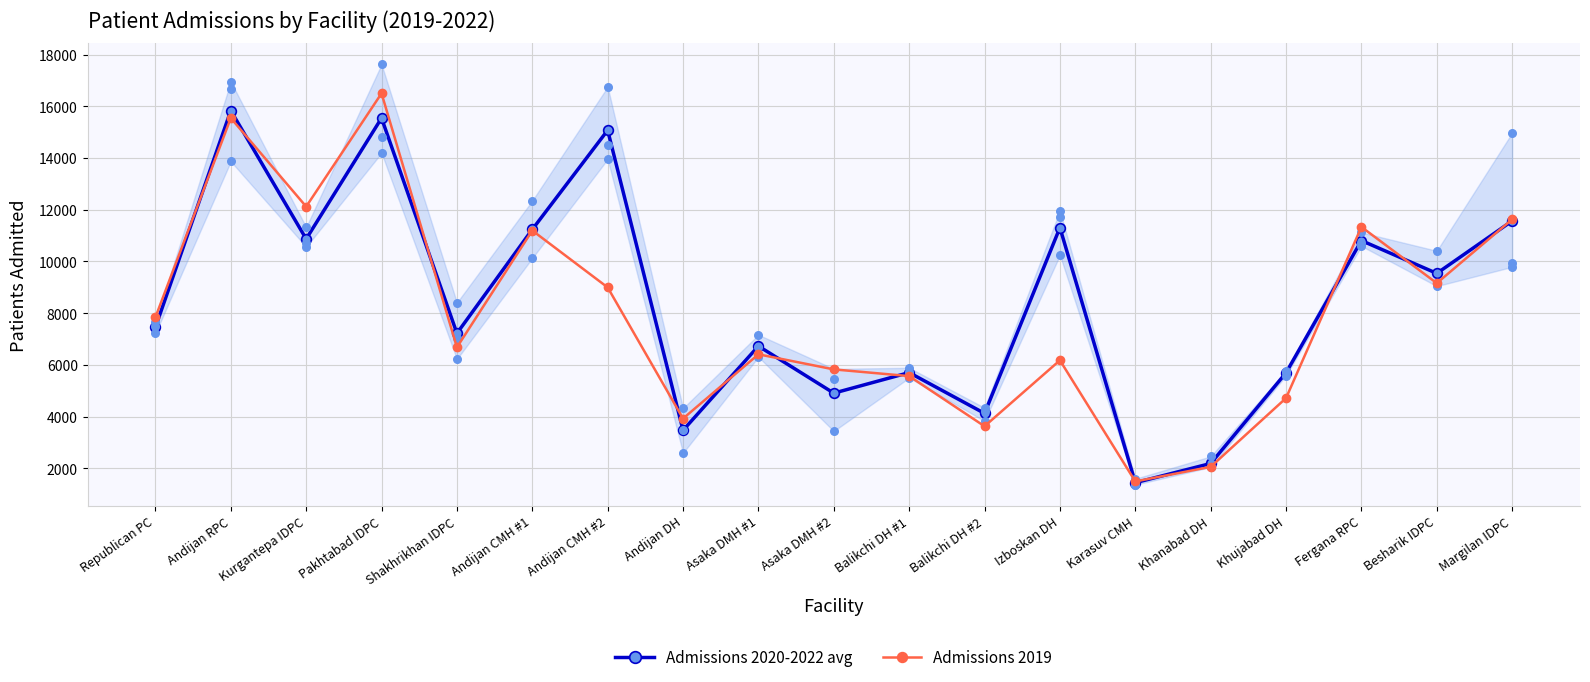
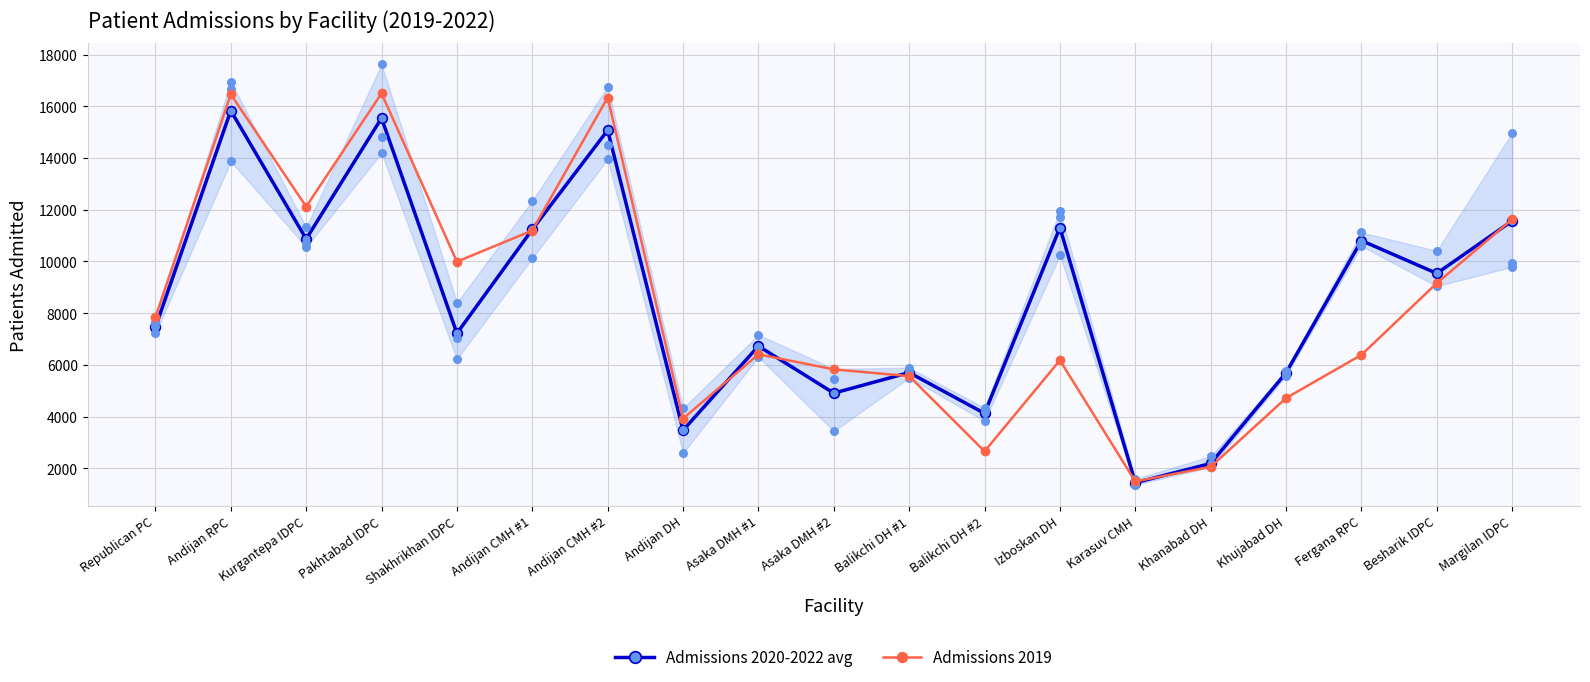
  {
    "Admissions 2020-2022 avg": {
      "Andijan RPC": 15800,
      "Kurgantepa IDPC": 10900,
      "Pakhtabad IDPC": 15500,
      "Shakhrikhan IDPC": 7200,
      "Andijan CMH #2": 15100,
      "Asaka DMH #2": 4900,
      "Izboskan DH": 11300,
      "Khanabad DH": 2200,
      "Fergana RPC": 10800,
      "Besharik IDPC": 9500
    },
    "Admissions 2019": {
      "Republican PC": 7800,
-     "Andijan RPC": 15500,
+     "Andijan RPC": 16500,
      "Kurgantepa IDPC": 12100,
      "Pakhtabad IDPC": 16500,
-     "Shakhrikhan IDPC": 6700,
-     "Andijan CMH #2": 9000,
+     "Shakhrikhan IDPC": 10000,
+     "Andijan CMH #2": 16300,
      "Andijan DH": 3900,
      "Asaka DMH #1": 6400,
-     "Balikchi DH #2": 3600,
+     "Balikchi DH #2": 2700,
      "Izboskan DH": 6200,
      "Khujabad DH": 4700,
-     "Fergana RPC": 11300
+     "Fergana RPC": 6400
    }
  }
